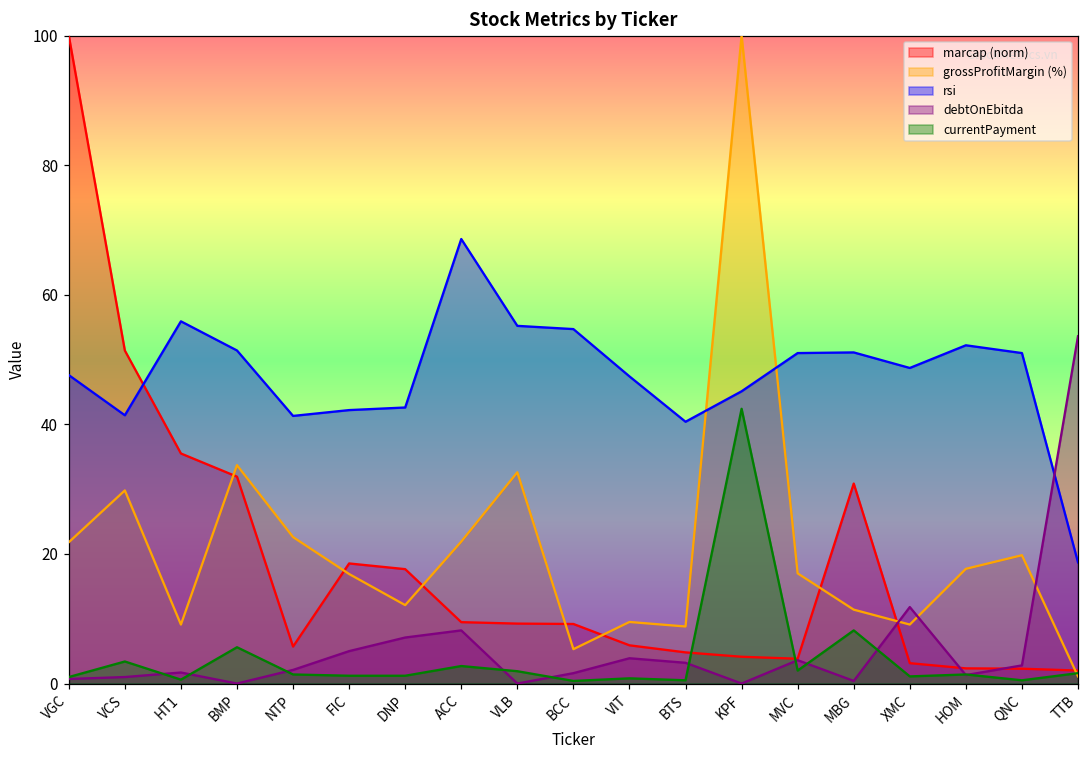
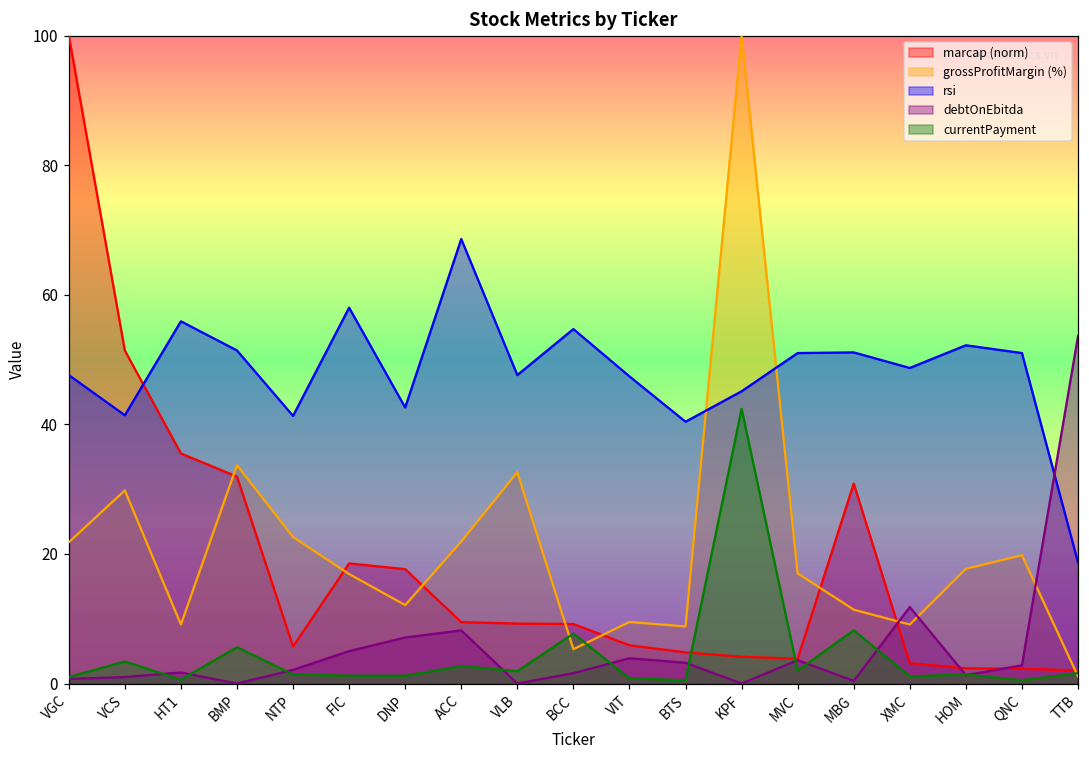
  {
    "marcap (norm)": {
      "VGC": 100,
      "VCS": 51,
      "HT1": 36,
      "BMP": 32,
      "NTP": 6,
      "FIC": 19,
      "DNP": 18,
      "ACC": 9,
      "VLB": 9,
      "BCC": 9,
      "VIT": 6,
      "BTS": 5,
      "KPF": 4,
      "MBG": 31,
      "XMC": 3,
      "HOM": 2,
      "QNC": 2
    },
    "grossProfitMargin (%)": {
      "VGC": 22,
      "VCS": 30,
      "HT1": 9,
      "BMP": 34,
      "NTP": 23,
      "FIC": 17,
      "DNP": 12,
      "ACC": 22,
      "VLB": 33,
      "BCC": 5,
      "VIT": 10,
      "BTS": 9,
      "KPF": 100,
      "MVC": 17,
      "MBG": 11,
      "XMC": 9,
      "HOM": 18,
      "QNC": 20,
      "TTB": 1
    },
    "rsi": {
      "VGC": 48,
      "VCS": 41,
      "HT1": 56,
      "BMP": 51,
      "NTP": 41,
-     "FIC": 42,
+     "FIC": 58,
      "DNP": 43,
      "ACC": 69,
-     "VLB": 55,
+     "VLB": 48,
      "BCC": 55,
      "VIT": 47,
      "BTS": 40,
      "KPF": 45,
      "MVC": 51,
      "MBG": 51,
      "XMC": 49,
      "HOM": 52,
      "QNC": 51,
      "TTB": 19
    },
    "debtOnEbitda": {
      "VCS": 1,
      "HT1": 2,
      "BMP": 0,
      "NTP": 2,
      "FIC": 5,
      "DNP": 7,
      "ACC": 8,
      "VLB": 0,
      "BCC": 2,
      "VIT": 4,
      "BTS": 3,
      "KPF": 0,
      "MBG": 0,
      "XMC": 12,
      "QNC": 3,
      "TTB": 54
    },
    "currentPayment": {
      "VCS": 3,
      "HT1": 1,
      "BMP": 6,
      "NTP": 1,
      "FIC": 1,
      "DNP": 1,
      "ACC": 3,
      "VLB": 2,
-     "BCC": 0,
+     "BCC": 8,
      "VIT": 1,
      "BTS": 1,
      "KPF": 42,
      "MVC": 2,
      "MBG": 8,
      "XMC": 1,
      "QNC": 1
    }
  }
